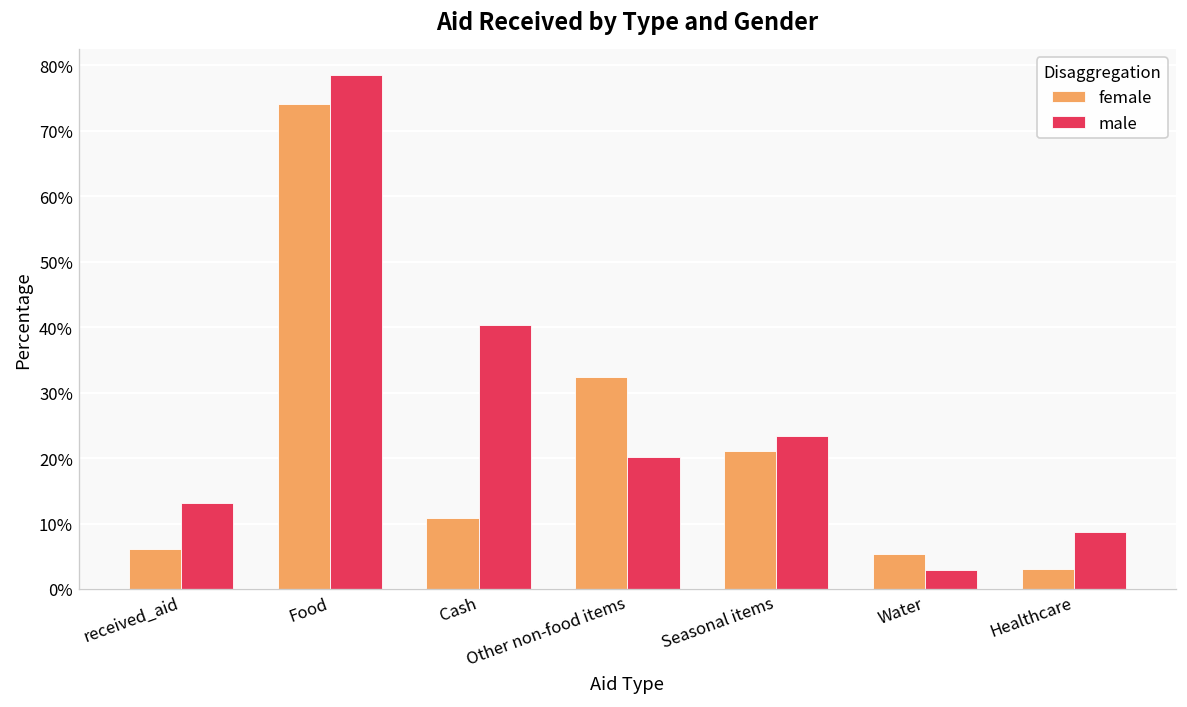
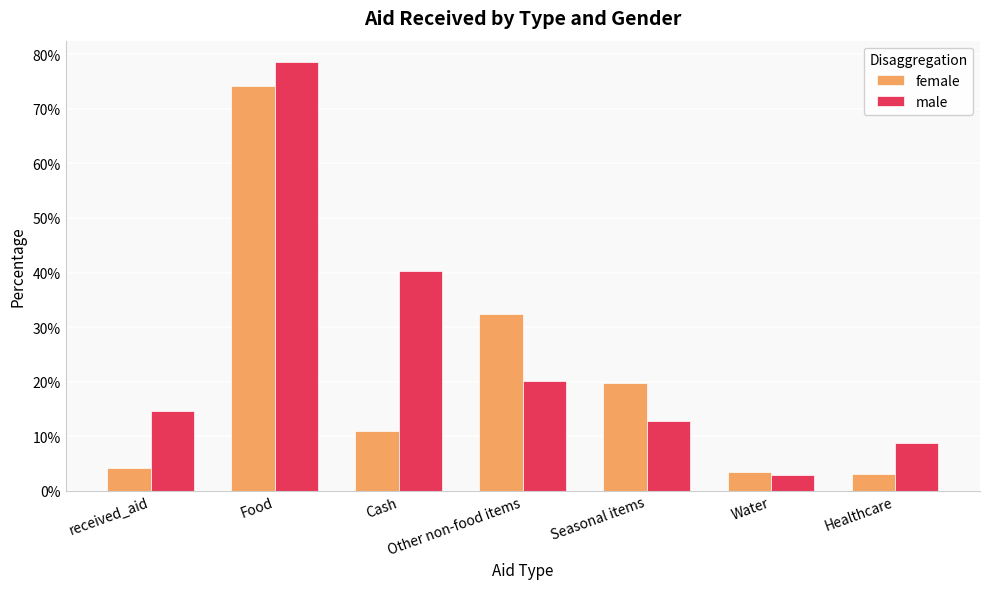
  {
    "female": {
-     "received_aid": "6%",
+     "received_aid": "4%",
      "Food": "74%",
      "Cash": "11%",
      "Other non-food items": "32%",
-     "Seasonal items": "21%",
-     "Water": "5%",
+     "Seasonal items": "20%",
+     "Water": "3%",
      "Healthcare": "3%"
    },
    "male": {
-     "received_aid": "13%",
+     "received_aid": "15%",
      "Food": "79%",
      "Cash": "40%",
      "Other non-food items": "20%",
-     "Seasonal items": "23%",
+     "Seasonal items": "13%",
      "Water": "3%",
      "Healthcare": "9%"
    }
  }
